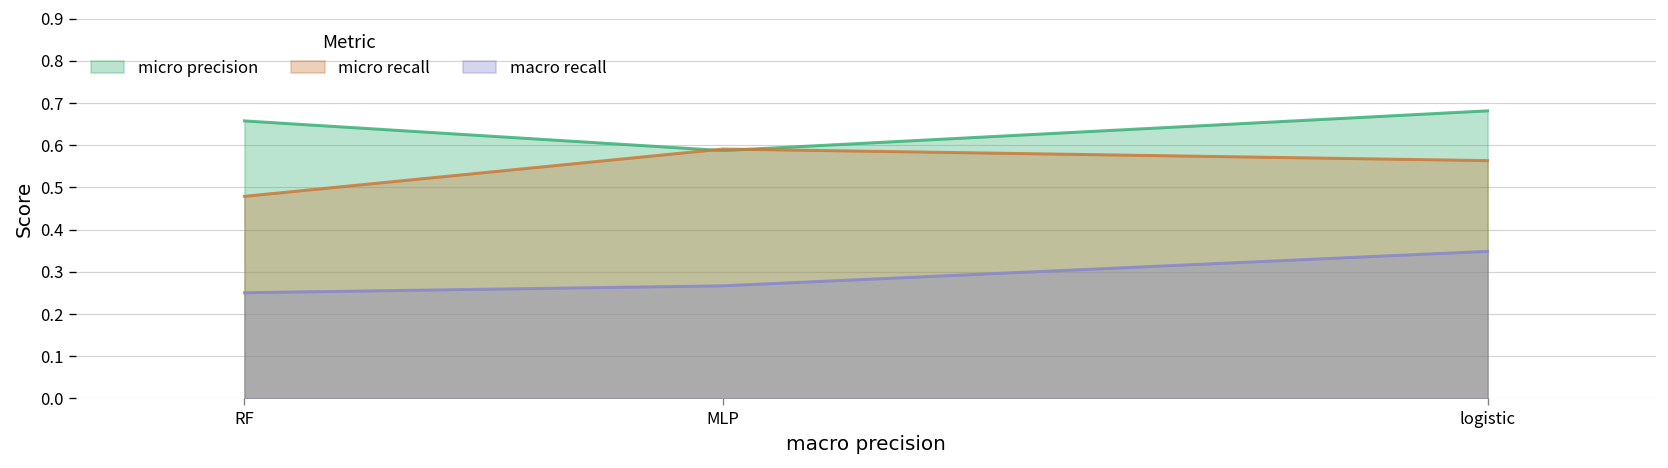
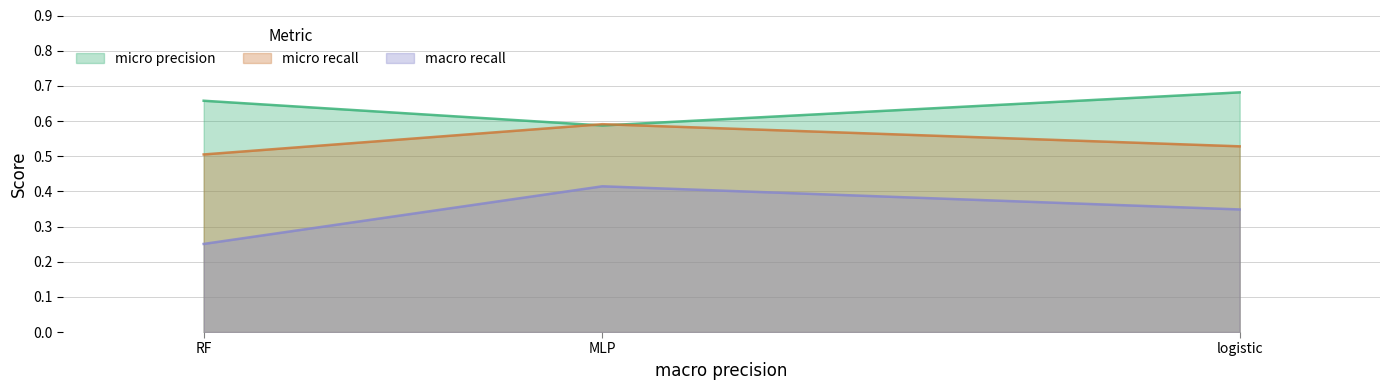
  {
    "micro precision": {
      "RF": 0.66,
      "logistic": 0.68
    },
    "micro recall": {
-     "RF": 0.48,
-     "logistic": 0.56
+     "RF": 0.50,
+     "logistic": 0.53
    },
    "macro recall": {
      "RF": 0.25,
-     "MLP": 0.27,
+     "MLP": 0.41,
      "logistic": 0.35
    }
  }
